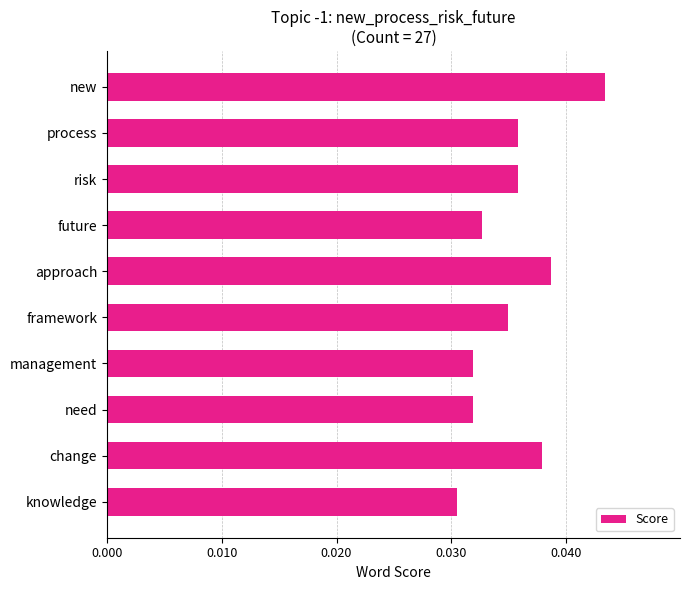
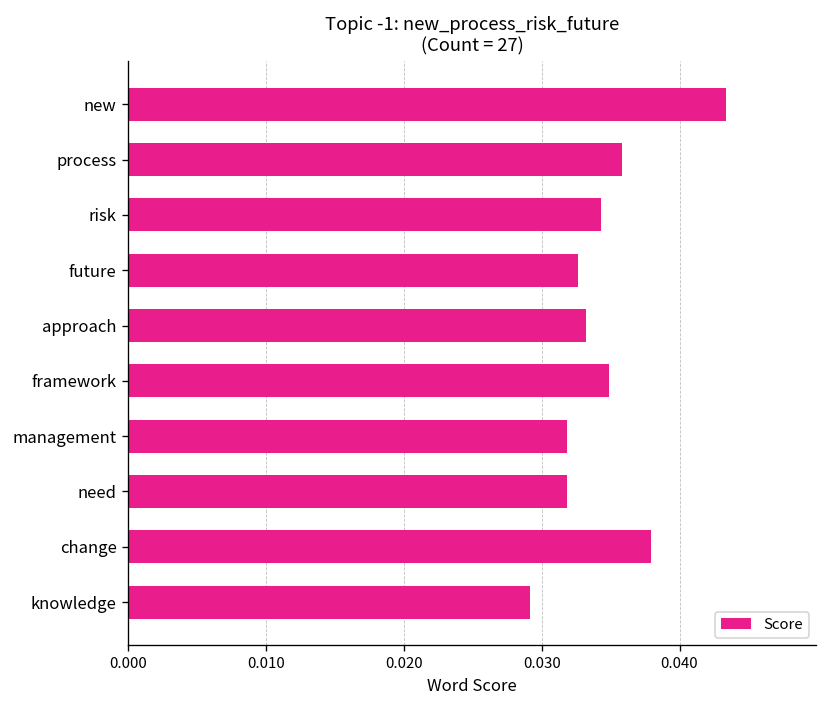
  {
    "new": 0.0434,
    "process": 0.0358,
-   "risk": 0.0358,
+   "risk": 0.0343,
    "future": 0.0326,
-   "approach": 0.0387,
+   "approach": 0.0332,
    "framework": 0.0349,
    "management": 0.0319,
    "need": 0.0319,
    "change": 0.0379,
-   "knowledge": 0.0305
+   "knowledge": 0.0292
  }
